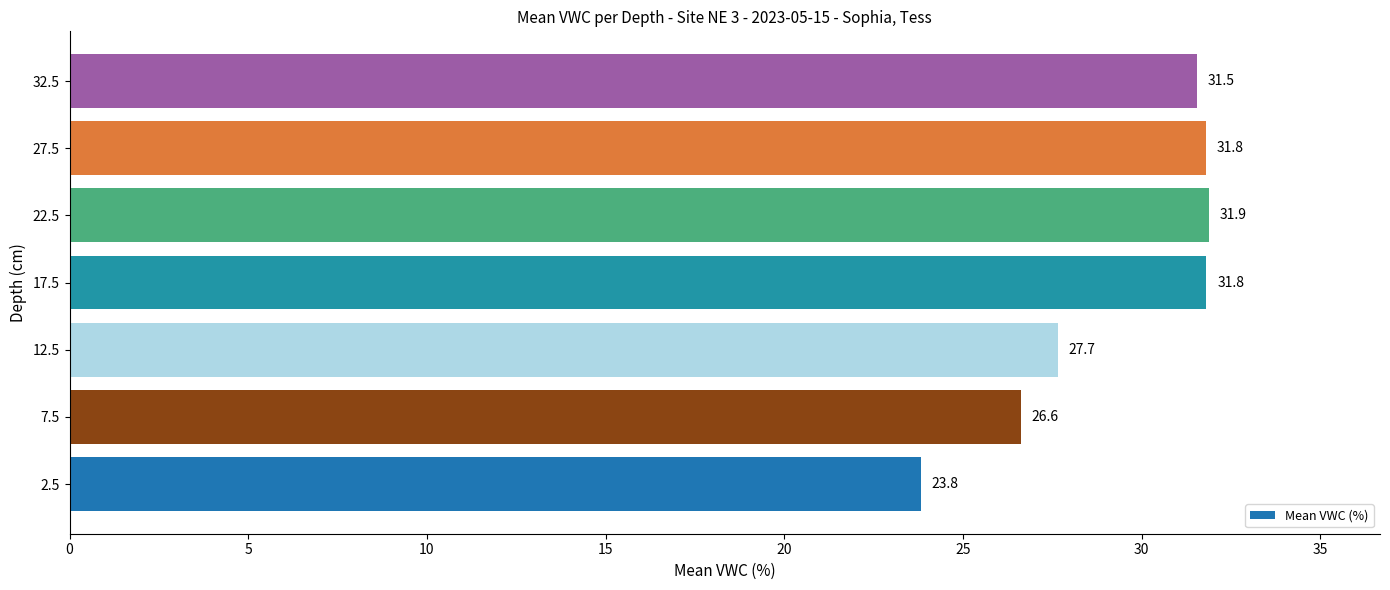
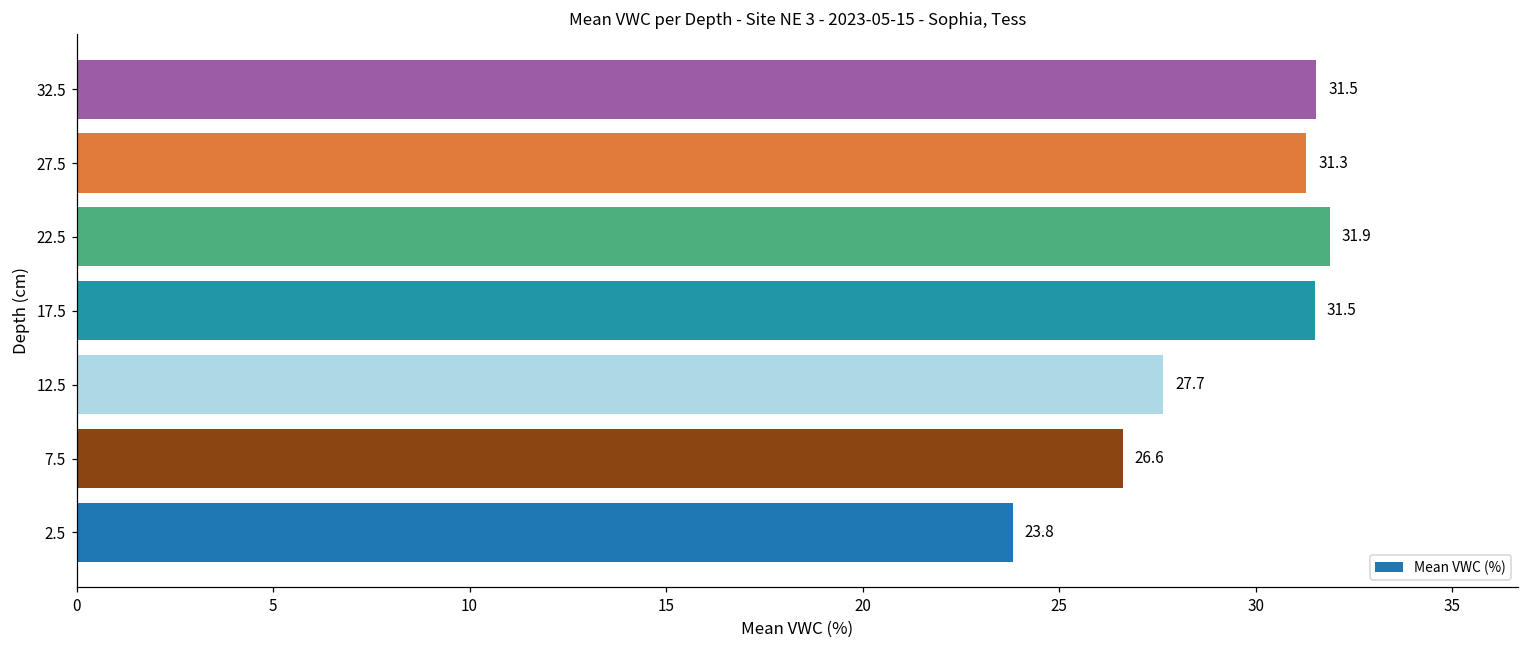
  {
    "32.5": 31.5,
-   "27.5": 31.8,
+   "27.5": 31.3,
    "22.5": 31.9,
-   "17.5": 31.8,
+   "17.5": 31.5,
    "12.5": 27.7,
    "7.5": 26.6,
    "2.5": 23.8
  }
